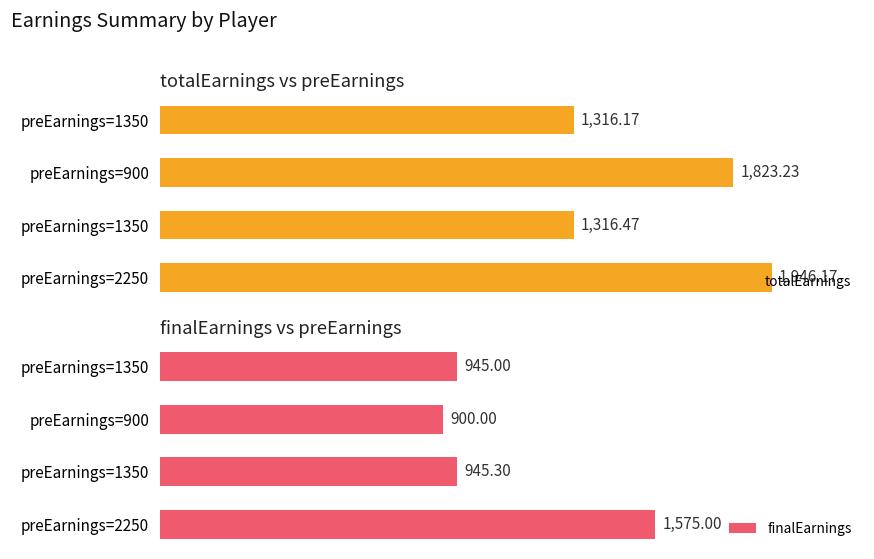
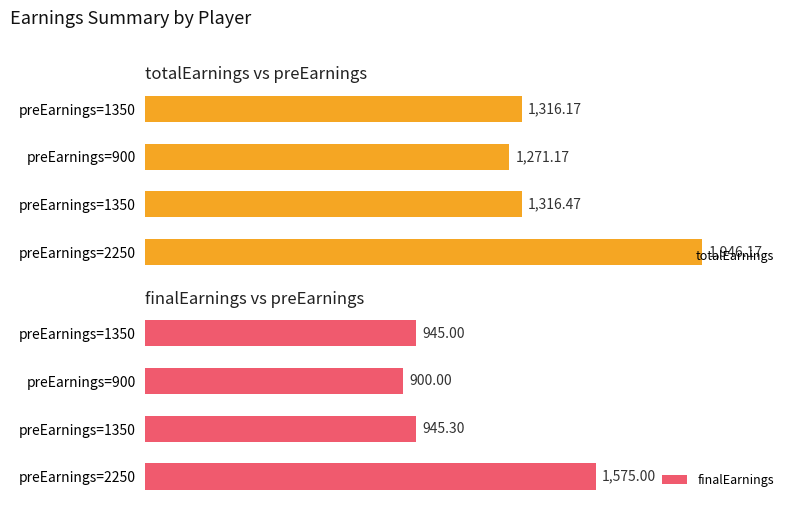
  {
    "totalEarnings vs preEarnings": {
-     "preEarnings=900": "1,823.23",
+     "preEarnings=900": "1,271.17",
      "preEarnings=2250": "1,946.17"
    },
    "finalEarnings vs preEarnings": {
      "preEarnings=900": "900.00",
      "preEarnings=2250": "1,575.00"
    }
  }
